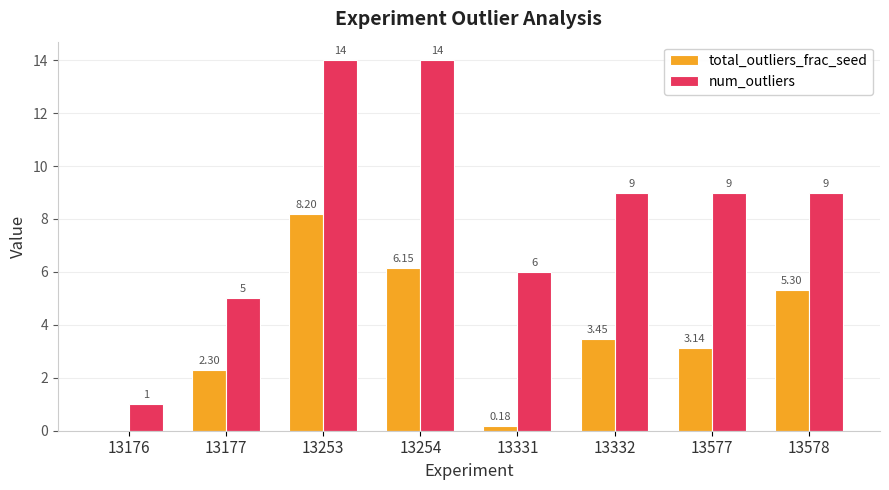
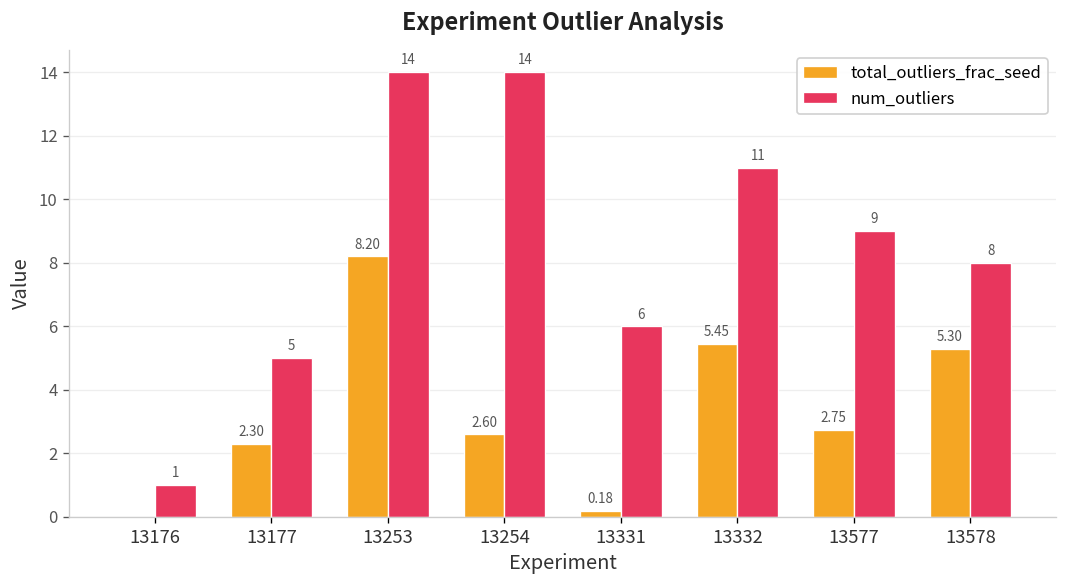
  {
    "total_outliers_frac_seed": {
      "13177": 2.30,
      "13253": 8.20,
-     "13254": 6.15,
+     "13254": 2.60,
      "13331": 0.18,
-     "13332": 3.45,
-     "13577": 3.14,
+     "13332": 5.45,
+     "13577": 2.75,
      "13578": 5.30
    },
    "num_outliers": {
      "13176": 1,
      "13177": 5,
      "13253": 14,
      "13254": 14,
      "13331": 6,
-     "13332": 9,
+     "13332": 11,
      "13577": 9,
-     "13578": 9
+     "13578": 8
    }
  }
